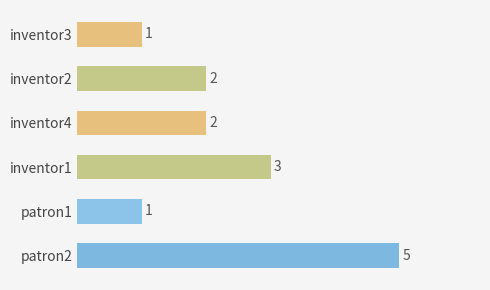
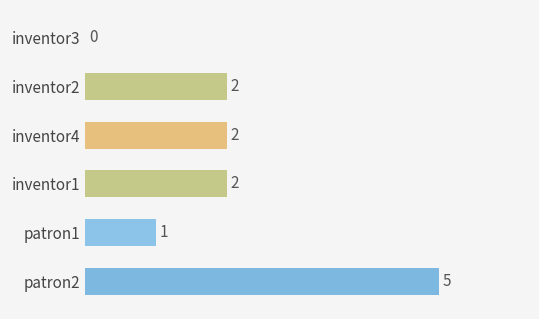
  {
-   "inventor3": 1,
+   "inventor3": 0,
    "inventor2": 2,
    "inventor4": 2,
-   "inventor1": 3,
+   "inventor1": 2,
    "patron1": 1,
    "patron2": 5
  }
